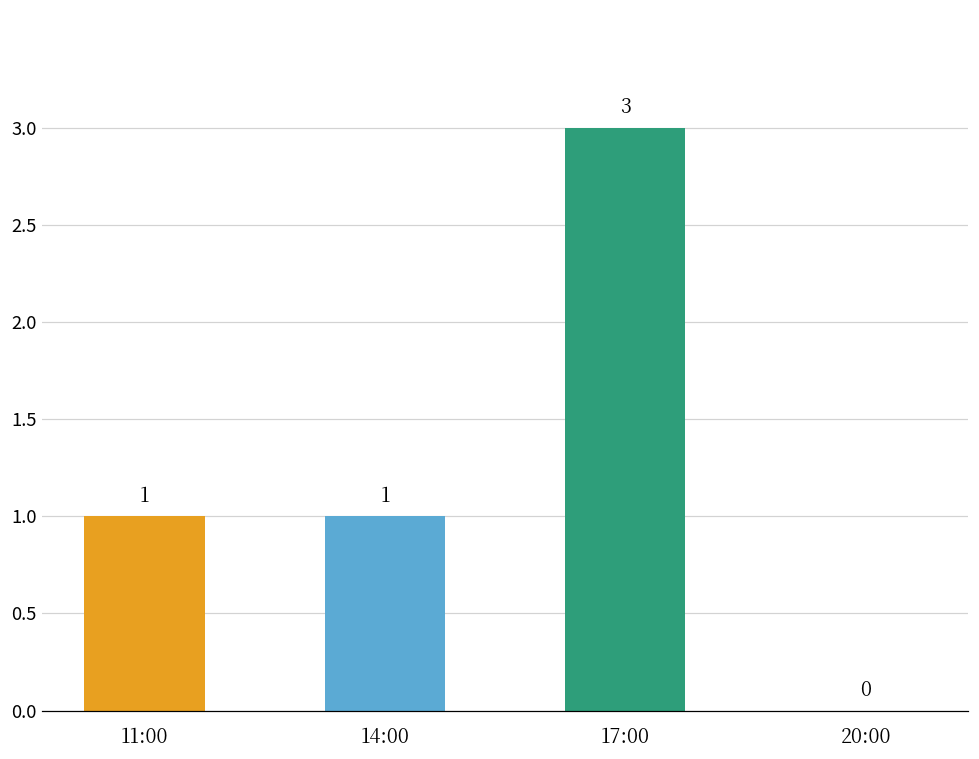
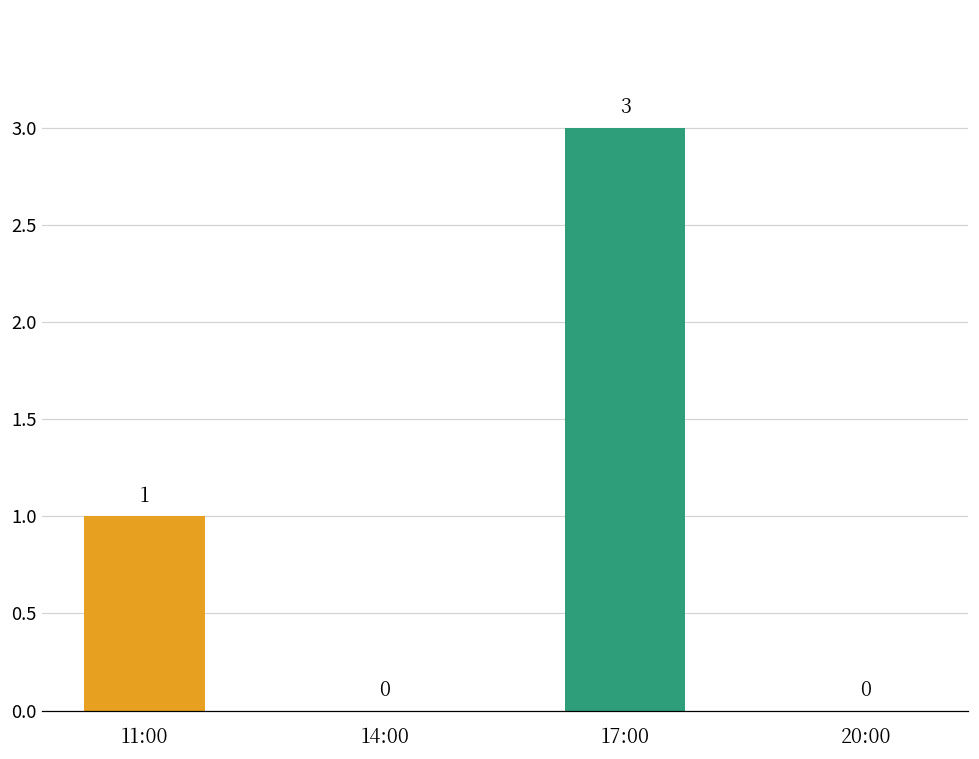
  {
    "11:00": 1,
-   "14:00": 1,
+   "14:00": 0,
    "17:00": 3,
    "20:00": 0
  }
